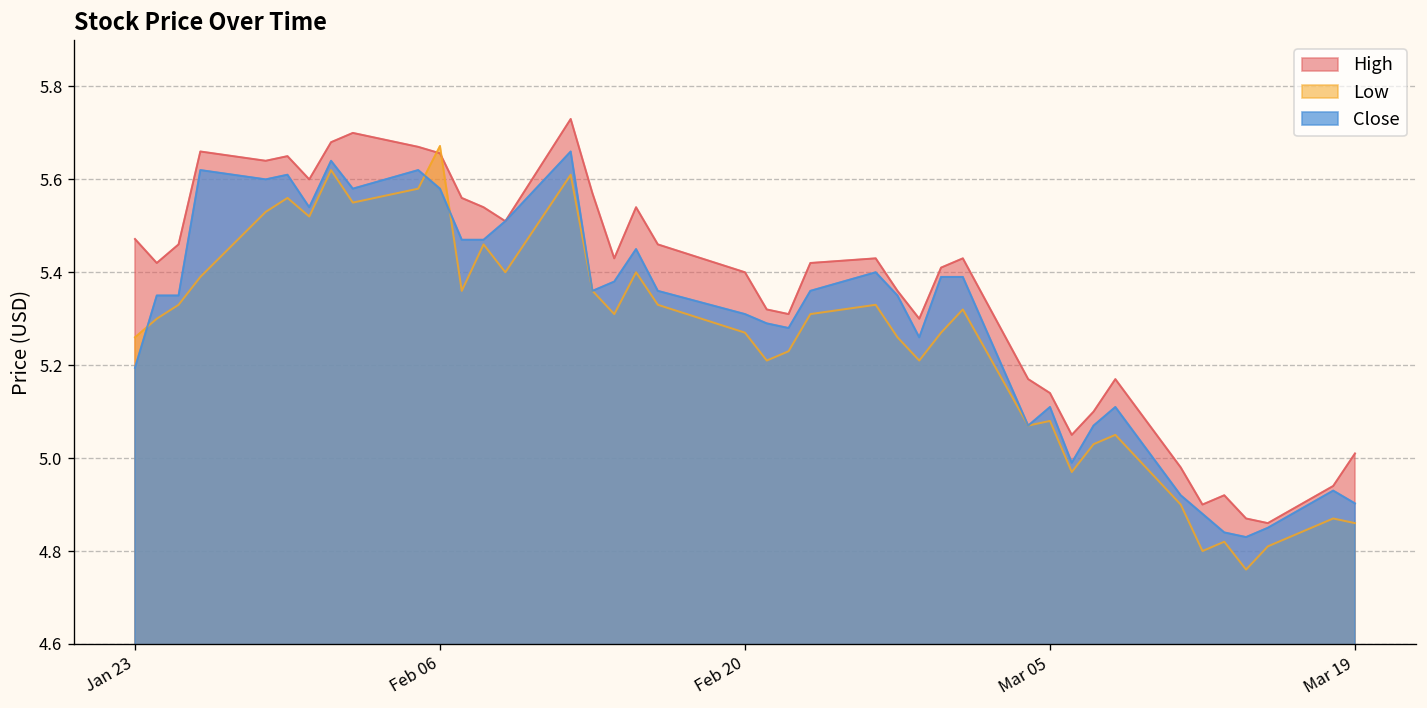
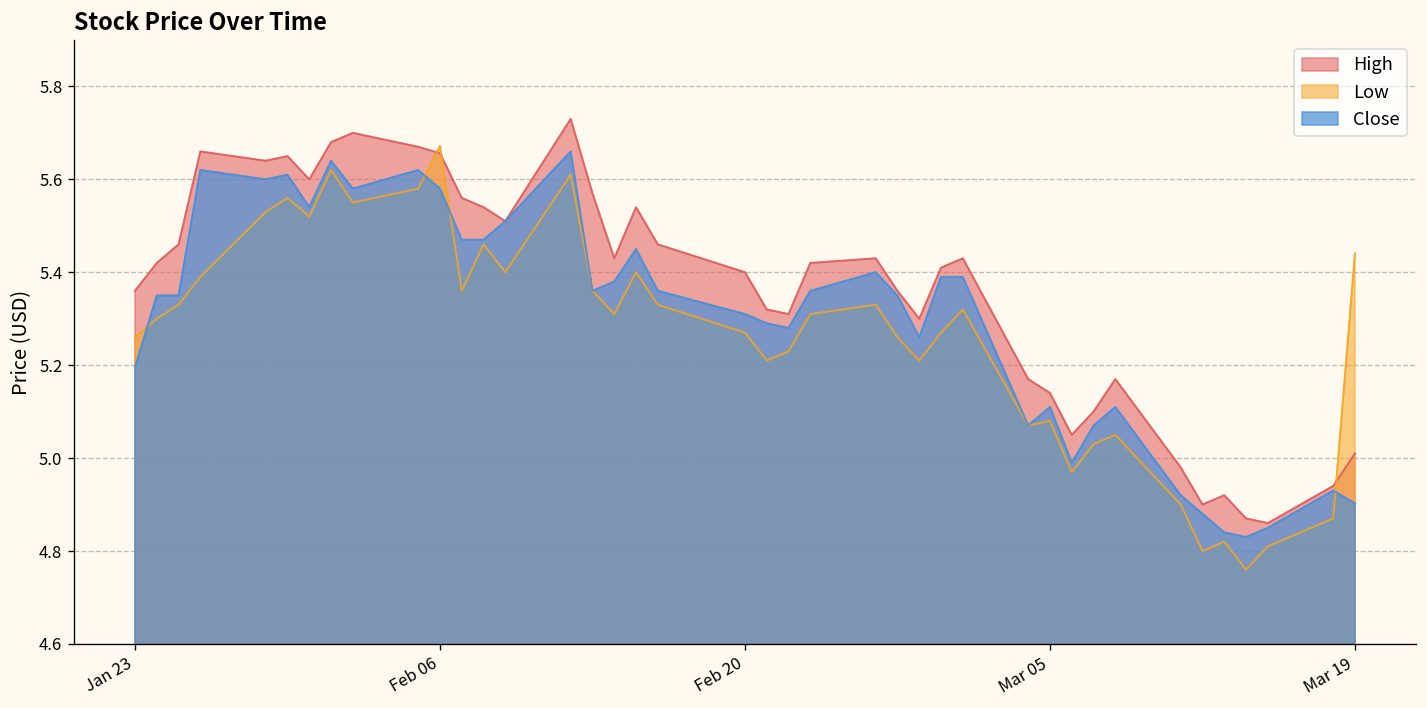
  {
    "High": {
-     "Jan 23": 5.47,
+     "Jan 23": 5.36,
      "Feb 06": 5.66,
      "Feb 20": 5.40,
      "Mar 05": 5.14,
      "Mar 19": 5.01
    },
    "Low": {
      "Jan 23": 5.26,
      "Feb 06": 5.67,
      "Feb 20": 5.27,
      "Mar 05": 5.08,
-     "Mar 19": 4.86
+     "Mar 19": 5.44
    },
    "Close": {
      "Jan 23": 5.19,
      "Feb 06": 5.58,
      "Feb 20": 5.31,
      "Mar 05": 5.11,
      "Mar 19": 4.90
    }
  }
